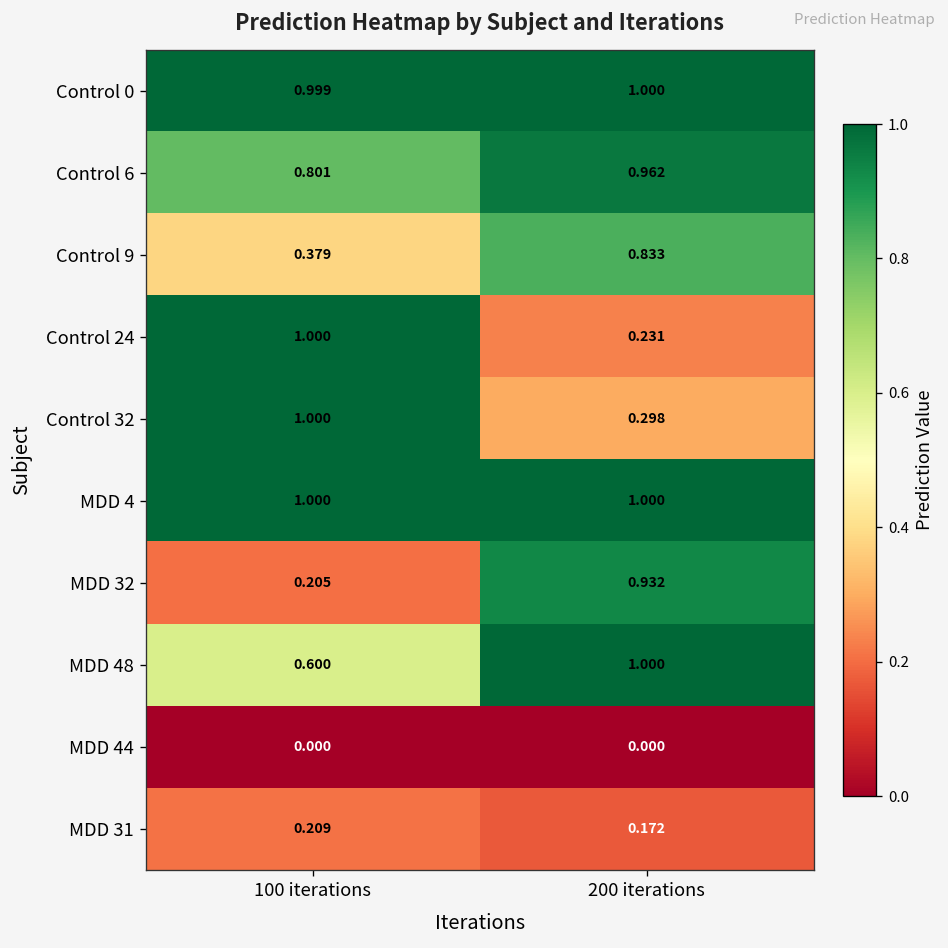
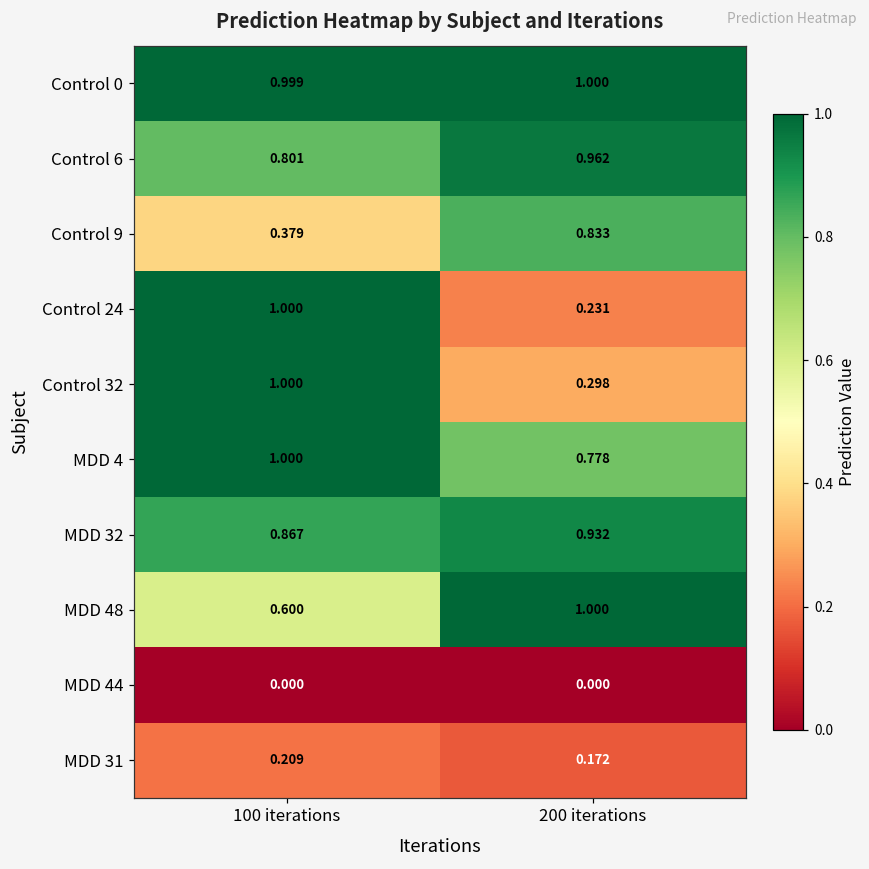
  {
    "Control 0": {
      "100 iterations": 0.999,
      "200 iterations": 1.000
    },
    "Control 6": {
      "100 iterations": 0.801,
      "200 iterations": 0.962
    },
    "Control 9": {
      "100 iterations": 0.379,
      "200 iterations": 0.833
    },
    "Control 24": {
      "100 iterations": 1.000,
      "200 iterations": 0.231
    },
    "Control 32": {
      "100 iterations": 1.000,
      "200 iterations": 0.298
    },
    "MDD 4": {
      "100 iterations": 1.000,
-     "200 iterations": 1.000
+     "200 iterations": 0.778
    },
    "MDD 32": {
-     "100 iterations": 0.205,
+     "100 iterations": 0.867,
      "200 iterations": 0.932
    },
    "MDD 48": {
      "100 iterations": 0.600,
      "200 iterations": 1.000
    },
    "MDD 44": {
      "100 iterations": 0.000,
      "200 iterations": 0.000
    },
    "MDD 31": {
      "100 iterations": 0.209,
      "200 iterations": 0.172
    }
  }
